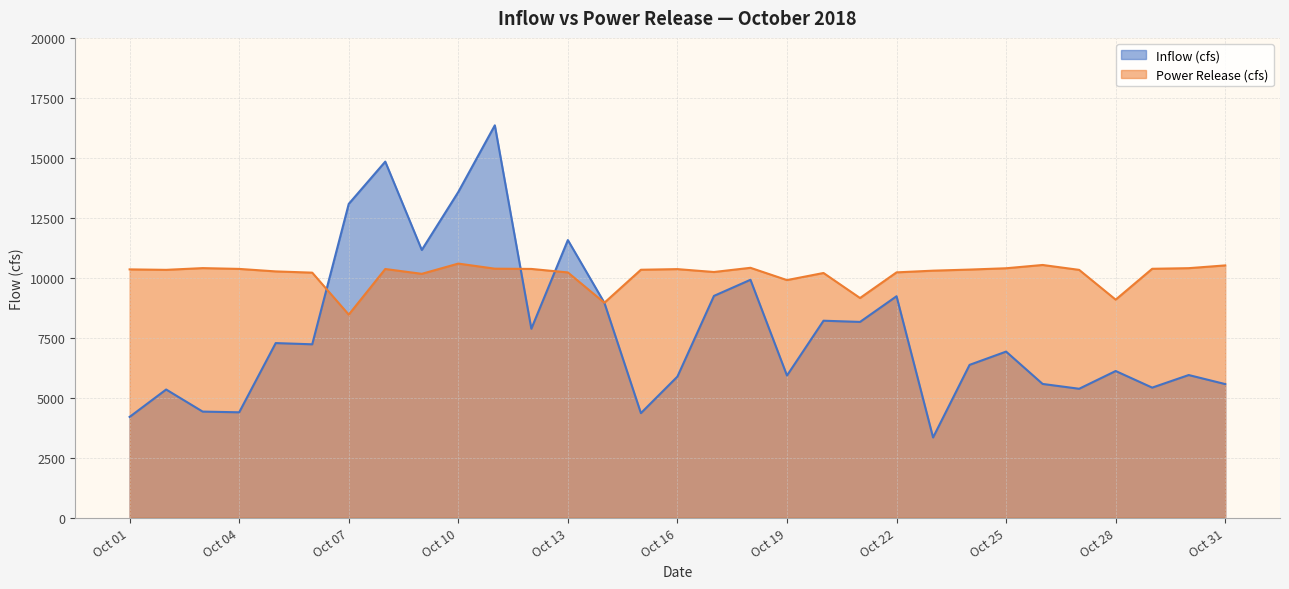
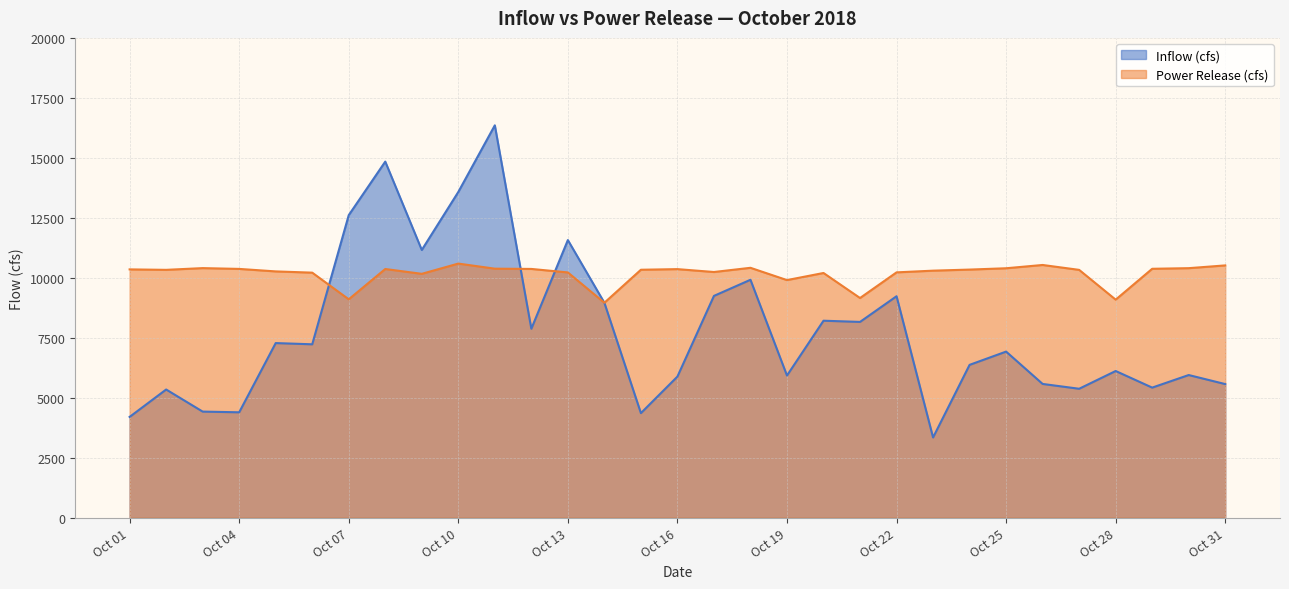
  {
    "Inflow (cfs)": {
      "Oct 01": 4200,
      "Oct 04": 4400,
-     "Oct 07": 13100,
+     "Oct 07": 12600,
      "Oct 10": 13600,
      "Oct 13": 11600,
      "Oct 16": 5900,
      "Oct 19": 5900,
      "Oct 22": 9200,
      "Oct 25": 6900,
      "Oct 28": 6100,
      "Oct 31": 5600
    },
    "Power Release (cfs)": {
      "Oct 01": 10400,
      "Oct 04": 10400,
-     "Oct 07": 8500,
+     "Oct 07": 9100,
      "Oct 10": 10600,
      "Oct 13": 10200,
      "Oct 16": 10400,
      "Oct 19": 9900,
      "Oct 22": 10200,
      "Oct 25": 10400,
      "Oct 28": 9100,
      "Oct 31": 10500
    }
  }
